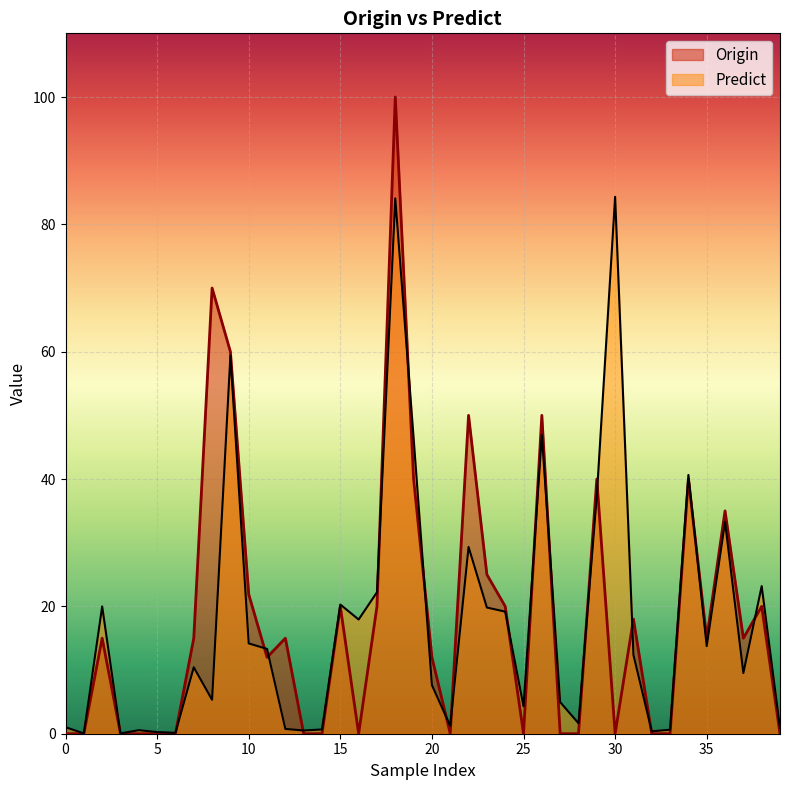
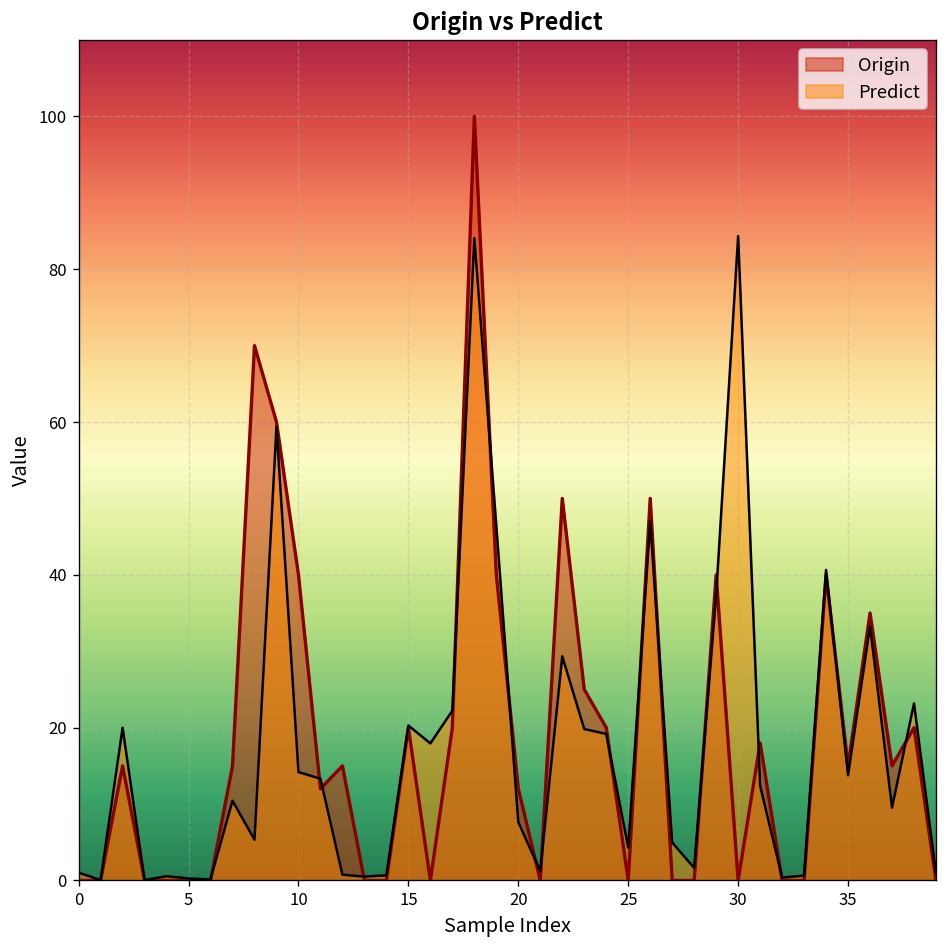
  {
    "Origin": {
      "0": 0,
-     "10": 22,
+     "10": 40,
      "20": 12,
      "25": 0,
      "30": 0,
      "35": 15
    },
    "Predict": {
      "0": 1,
      "10": 14,
      "20": 8,
      "25": 4,
      "30": 84,
      "35": 14
    }
  }
